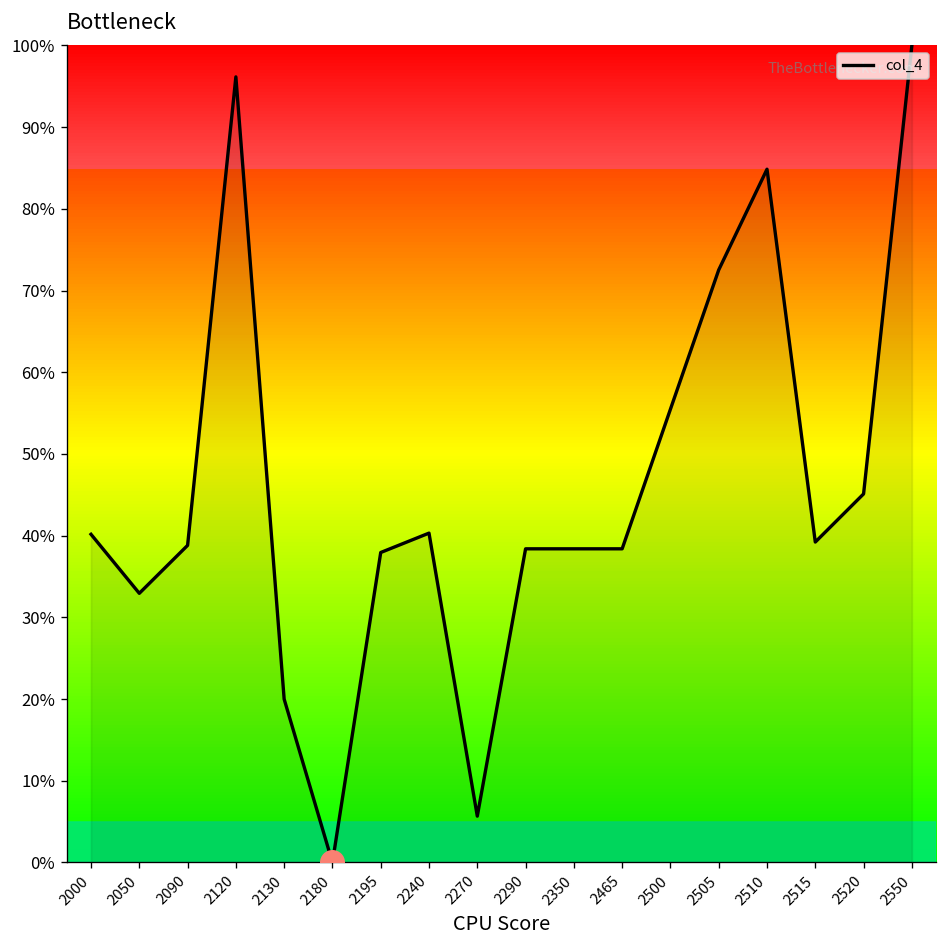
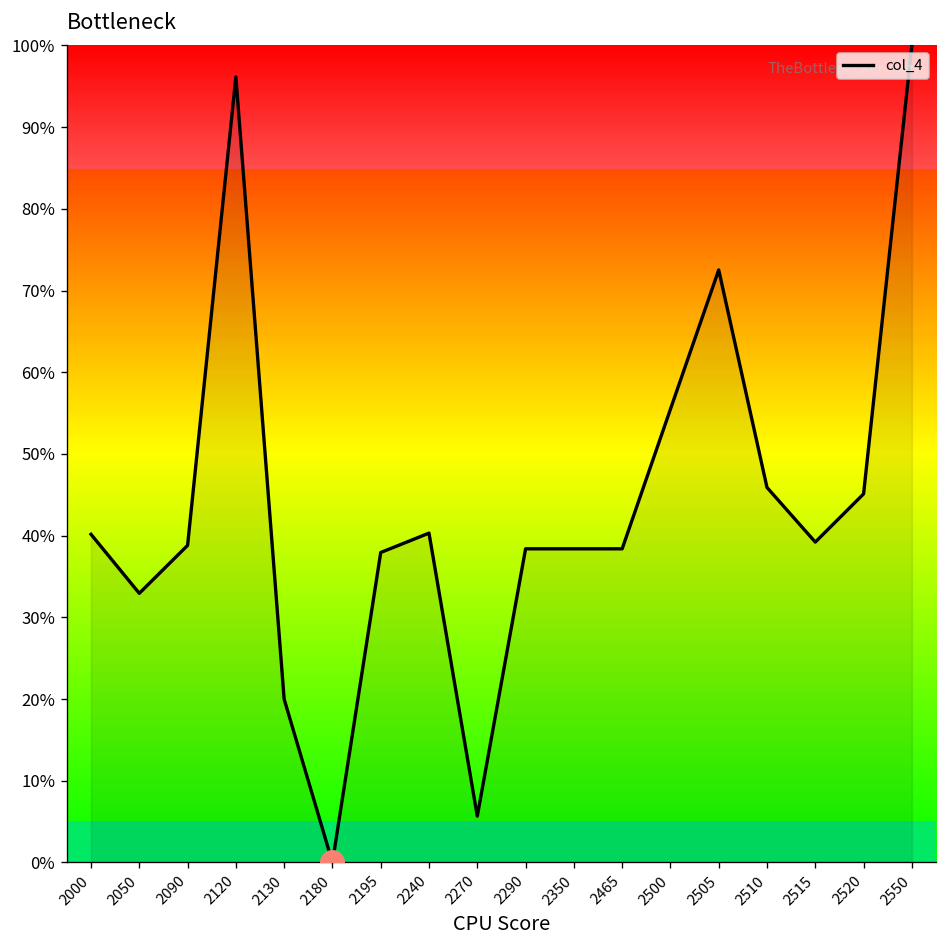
  {
    "col_4": {
      "2000": "40%",
      "2050": "33%",
      "2090": "39%",
      "2120": "96%",
      "2130": "20%",
      "2195": "38%",
      "2240": "40%",
      "2270": "6%",
      "2290": "38%",
      "2350": "38%",
      "2465": "38%",
      "2500": "55%",
      "2505": "73%",
-     "2510": "85%",
+     "2510": "46%",
      "2515": "39%",
      "2520": "45%",
      "2550": "100%"
    }
  }
